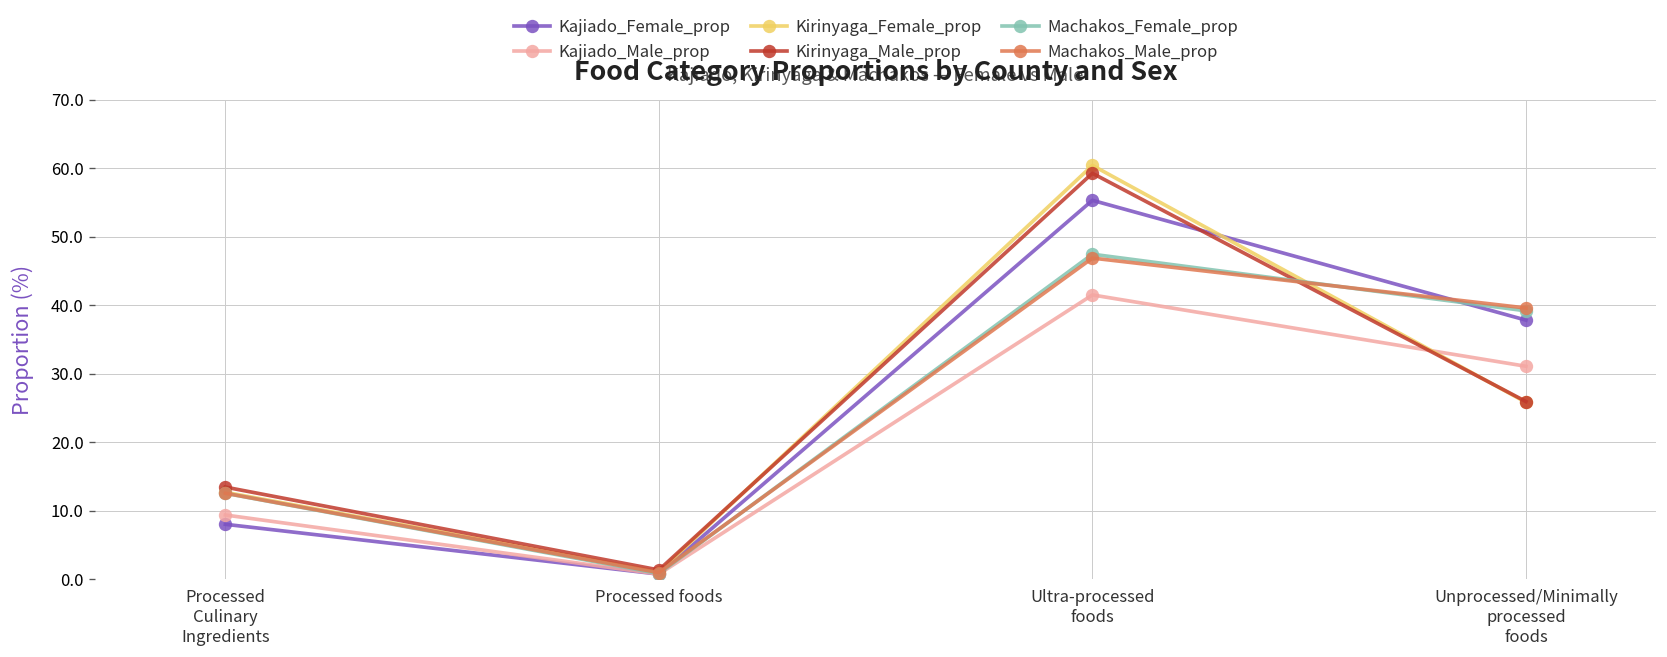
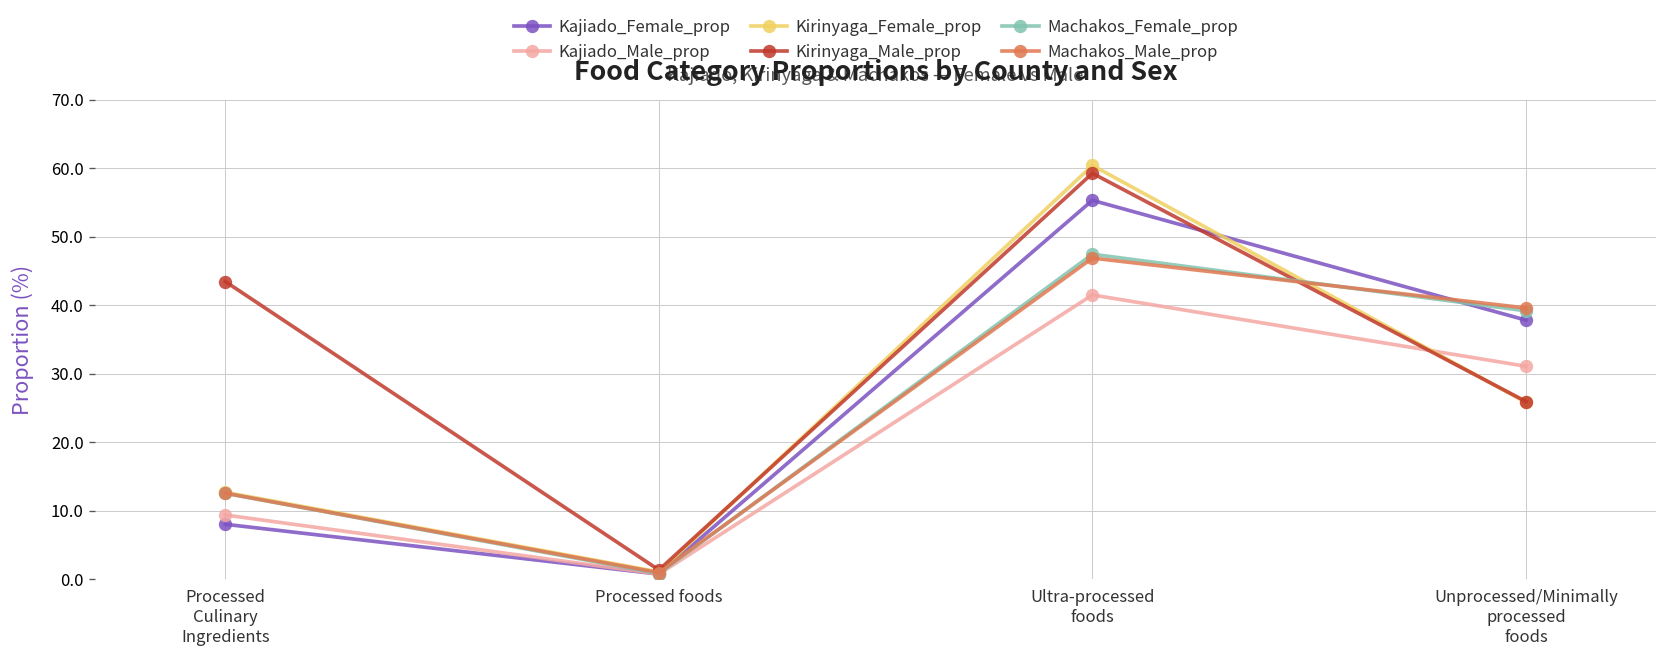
  {
    "Kajiado_Female_prop": {
      "Processed Culinary Ingredients": 8,
      "Ultra-processed foods": 55,
      "Unprocessed/Minimally processed foods": 38
    },
    "Kajiado_Male_prop": {
      "Processed Culinary Ingredients": 9,
      "Ultra-processed foods": 41,
      "Unprocessed/Minimally processed foods": 31
    },
    "Kirinyaga_Female_prop": {
      "Ultra-processed foods": 60
    },
    "Kirinyaga_Male_prop": {
-     "Processed Culinary Ingredients": 13,
+     "Processed Culinary Ingredients": 43,
      "Ultra-processed foods": 59
    },
    "Machakos_Female_prop": {
      "Ultra-processed foods": 47
    },
    "Machakos_Male_prop": {
      "Ultra-processed foods": 47
    }
  }
